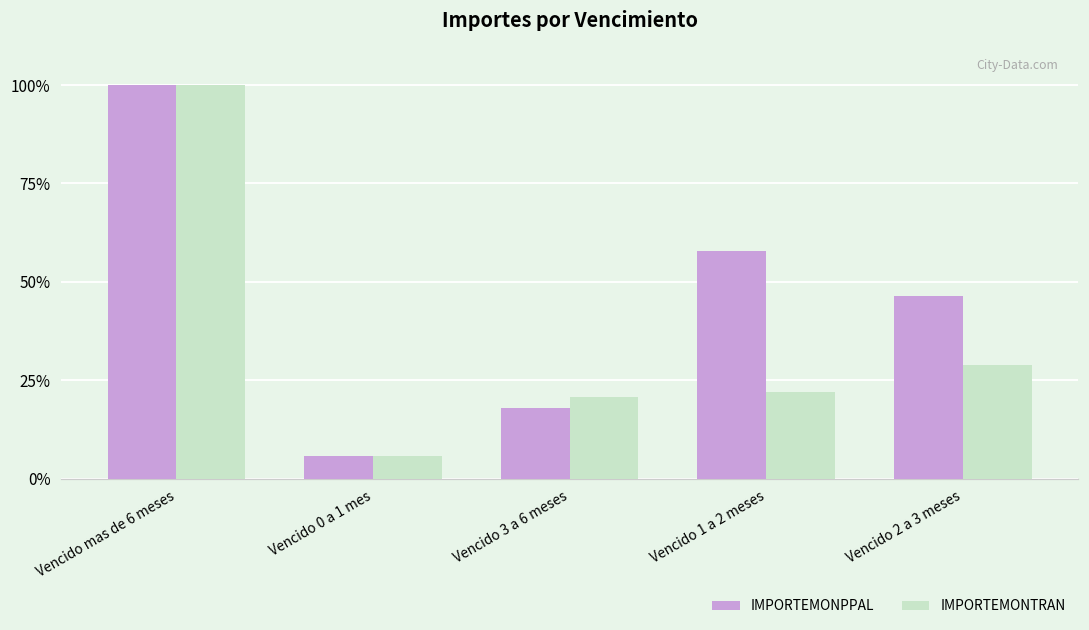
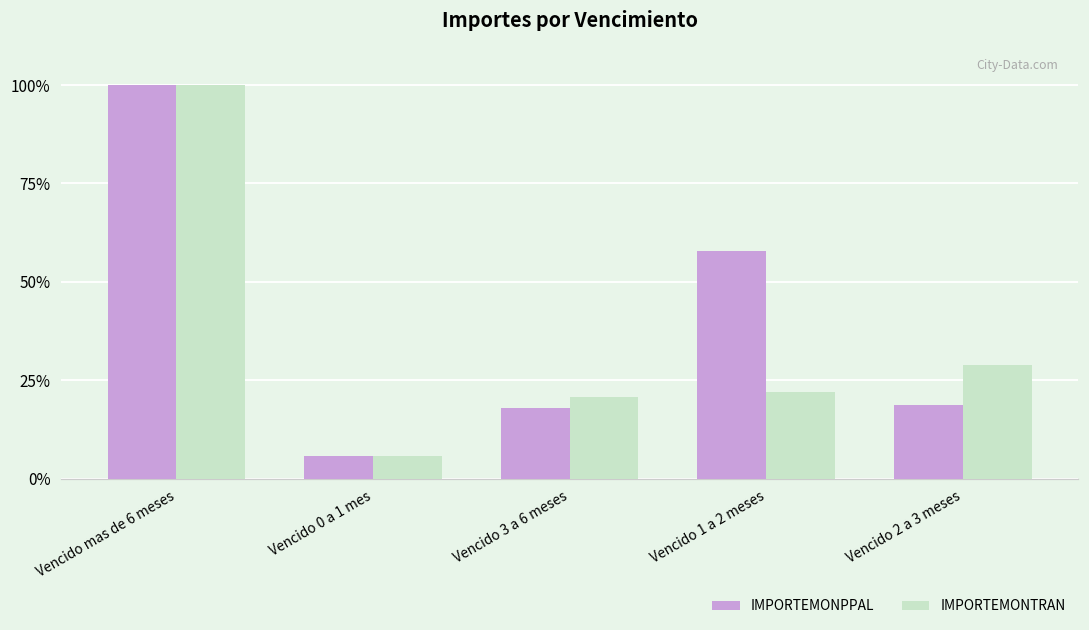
  {
    "IMPORTEMONPPAL": {
      "Vencido mas de 6 meses": "100%",
      "Vencido 0 a 1 mes": "6%",
      "Vencido 3 a 6 meses": "18%",
      "Vencido 1 a 2 meses": "58%",
-     "Vencido 2 a 3 meses": "46%"
+     "Vencido 2 a 3 meses": "19%"
    },
    "IMPORTEMONTRAN": {
      "Vencido mas de 6 meses": "100%",
      "Vencido 0 a 1 mes": "6%",
      "Vencido 3 a 6 meses": "21%",
      "Vencido 1 a 2 meses": "22%",
      "Vencido 2 a 3 meses": "29%"
    }
  }
